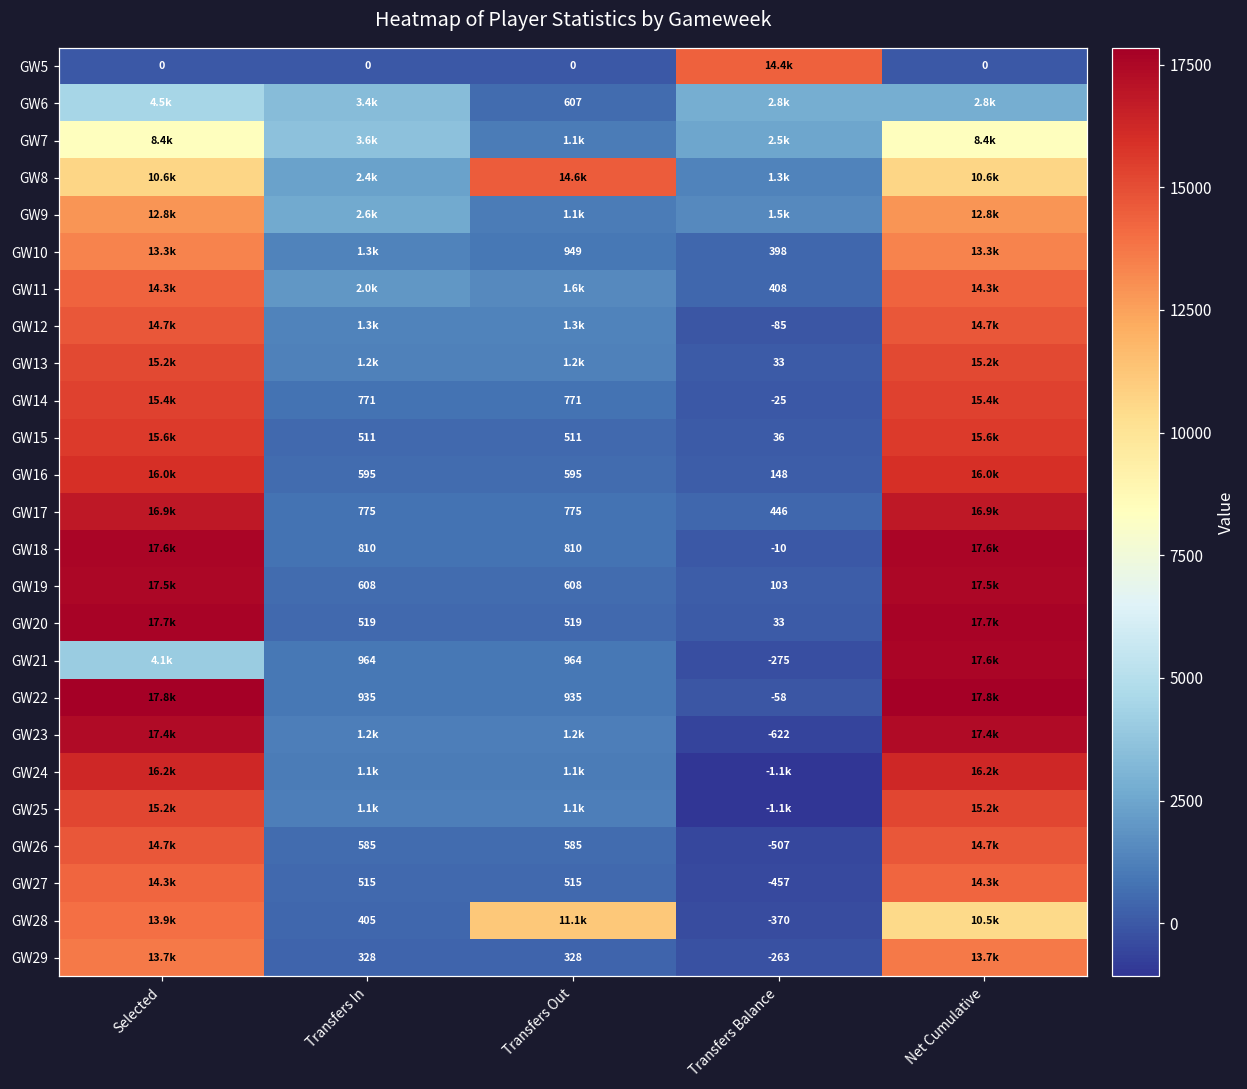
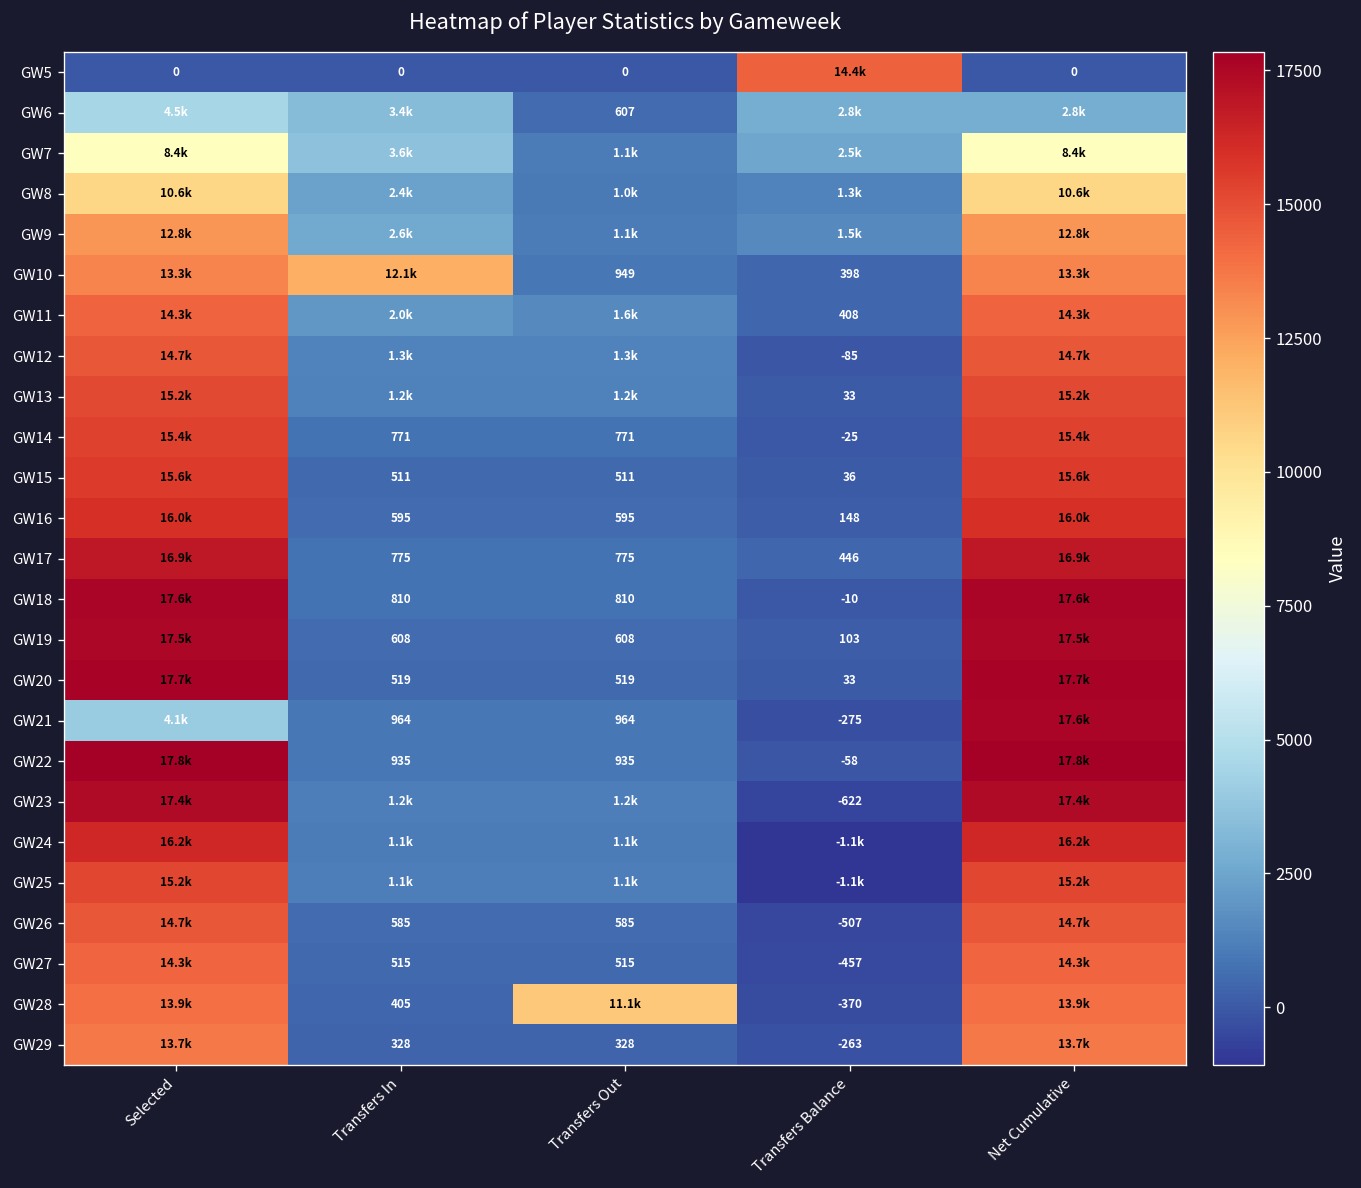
  {
    "GW5": {
      "Selected": "0",
      "Transfers In": "0",
      "Transfers Out": "0",
      "Transfers Balance": "14.4k",
      "Net Cumulative": "0"
    },
    "GW6": {
      "Selected": "4.5k",
      "Transfers In": "3.4k",
      "Transfers Out": "607",
      "Transfers Balance": "2.8k",
      "Net Cumulative": "2.8k"
    },
    "GW7": {
      "Selected": "8.4k",
      "Transfers In": "3.6k",
      "Transfers Out": "1.1k",
      "Transfers Balance": "2.5k",
      "Net Cumulative": "8.4k"
    },
    "GW8": {
      "Selected": "10.6k",
      "Transfers In": "2.4k",
-     "Transfers Out": "14.6k",
+     "Transfers Out": "1.0k",
      "Transfers Balance": "1.3k",
      "Net Cumulative": "10.6k"
    },
    "GW9": {
      "Selected": "12.8k",
      "Transfers In": "2.6k",
      "Transfers Out": "1.1k",
      "Transfers Balance": "1.5k",
      "Net Cumulative": "12.8k"
    },
    "GW10": {
      "Selected": "13.3k",
-     "Transfers In": "1.3k",
+     "Transfers In": "12.1k",
      "Transfers Out": "949",
      "Transfers Balance": "398",
      "Net Cumulative": "13.3k"
    },
    "GW11": {
      "Selected": "14.3k",
      "Transfers In": "2.0k",
      "Transfers Out": "1.6k",
      "Transfers Balance": "408",
      "Net Cumulative": "14.3k"
    },
    "GW12": {
      "Selected": "14.7k",
      "Transfers In": "1.3k",
      "Transfers Out": "1.3k",
      "Transfers Balance": "-85",
      "Net Cumulative": "14.7k"
    },
    "GW13": {
      "Selected": "15.2k",
      "Transfers In": "1.2k",
      "Transfers Out": "1.2k",
      "Transfers Balance": "33",
      "Net Cumulative": "15.2k"
    },
    "GW14": {
      "Selected": "15.4k",
      "Transfers In": "771",
      "Transfers Out": "771",
      "Transfers Balance": "-25",
      "Net Cumulative": "15.4k"
    },
    "GW15": {
      "Selected": "15.6k",
      "Transfers In": "511",
      "Transfers Out": "511",
      "Transfers Balance": "36",
      "Net Cumulative": "15.6k"
    },
    "GW16": {
      "Selected": "16.0k",
      "Transfers In": "595",
      "Transfers Out": "595",
      "Transfers Balance": "148",
      "Net Cumulative": "16.0k"
    },
    "GW17": {
      "Selected": "16.9k",
      "Transfers In": "775",
      "Transfers Out": "775",
      "Transfers Balance": "446",
      "Net Cumulative": "16.9k"
    },
    "GW18": {
      "Selected": "17.6k",
      "Transfers In": "810",
      "Transfers Out": "810",
      "Transfers Balance": "-10",
      "Net Cumulative": "17.6k"
    },
    "GW19": {
      "Selected": "17.5k",
      "Transfers In": "608",
      "Transfers Out": "608",
      "Transfers Balance": "103",
      "Net Cumulative": "17.5k"
    },
    "GW20": {
      "Selected": "17.7k",
      "Transfers In": "519",
      "Transfers Out": "519",
      "Transfers Balance": "33",
      "Net Cumulative": "17.7k"
    },
    "GW21": {
      "Selected": "4.1k",
      "Transfers In": "964",
      "Transfers Out": "964",
      "Transfers Balance": "-275",
      "Net Cumulative": "17.6k"
    },
    "GW22": {
      "Selected": "17.8k",
      "Transfers In": "935",
      "Transfers Out": "935",
      "Transfers Balance": "-58",
      "Net Cumulative": "17.8k"
    },
    "GW23": {
      "Selected": "17.4k",
      "Transfers In": "1.2k",
      "Transfers Out": "1.2k",
      "Transfers Balance": "-622",
      "Net Cumulative": "17.4k"
    },
    "GW24": {
      "Selected": "16.2k",
      "Transfers In": "1.1k",
      "Transfers Out": "1.1k",
      "Transfers Balance": "-1.1k",
      "Net Cumulative": "16.2k"
    },
    "GW25": {
      "Selected": "15.2k",
      "Transfers In": "1.1k",
      "Transfers Out": "1.1k",
      "Transfers Balance": "-1.1k",
      "Net Cumulative": "15.2k"
    },
    "GW26": {
      "Selected": "14.7k",
      "Transfers In": "585",
      "Transfers Out": "585",
      "Transfers Balance": "-507",
      "Net Cumulative": "14.7k"
    },
    "GW27": {
      "Selected": "14.3k",
      "Transfers In": "515",
      "Transfers Out": "515",
      "Transfers Balance": "-457",
      "Net Cumulative": "14.3k"
    },
    "GW28": {
      "Selected": "13.9k",
      "Transfers In": "405",
      "Transfers Out": "11.1k",
      "Transfers Balance": "-370",
-     "Net Cumulative": "10.5k"
+     "Net Cumulative": "13.9k"
    },
    "GW29": {
      "Selected": "13.7k",
      "Transfers In": "328",
      "Transfers Out": "328",
      "Transfers Balance": "-263",
      "Net Cumulative": "13.7k"
    }
  }
